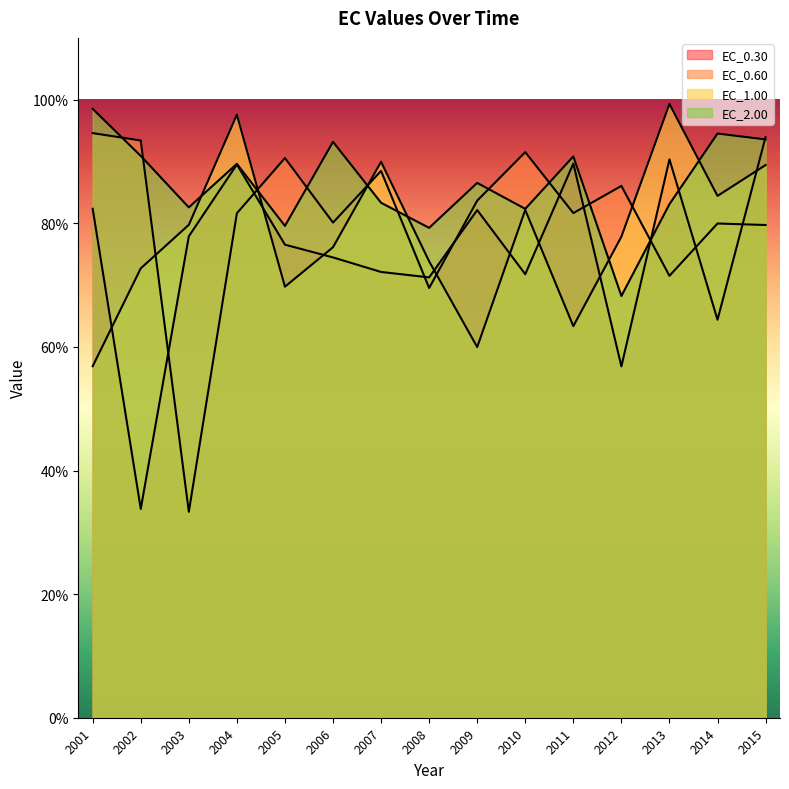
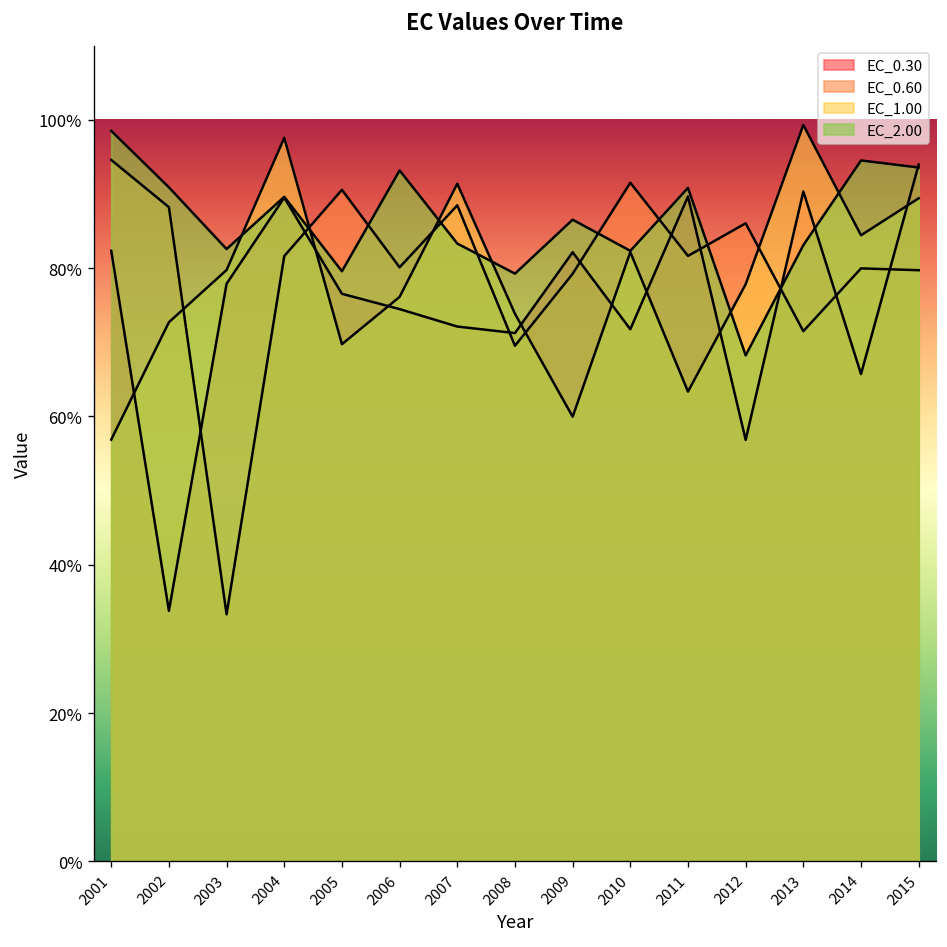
  {
    "EC_0.30": {
      "2001": "82%",
      "2002": "34%",
      "2003": "78%",
      "2005": "77%",
      "2006": "74%",
      "2007": "72%",
      "2008": "71%",
      "2009": "82%",
      "2010": "72%",
      "2011": "90%",
      "2012": "57%",
      "2013": "90%",
-     "2014": "64%"
+     "2014": "66%"
    },
    "EC_0.60": {
      "2001": "95%",
-     "2002": "93%",
+     "2002": "88%",
      "2003": "33%",
      "2004": "82%",
      "2005": "91%",
      "2006": "80%",
      "2007": "88%",
      "2008": "70%",
-     "2009": "84%",
+     "2009": "79%",
      "2010": "92%",
      "2011": "82%",
      "2012": "86%",
      "2013": "72%",
      "2014": "80%",
      "2015": "80%"
    },
    "EC_1.00": {
      "2001": "57%",
      "2002": "73%",
      "2003": "80%",
      "2004": "98%",
      "2005": "70%",
      "2006": "76%",
-     "2007": "90%",
+     "2007": "91%",
      "2008": "74%",
      "2009": "60%",
      "2011": "63%",
      "2012": "78%",
      "2013": "99%",
      "2014": "84%",
      "2015": "89%"
    },
    "EC_2.00": {
      "2001": "99%",
      "2002": "91%",
      "2003": "83%",
      "2005": "80%",
      "2006": "93%",
      "2007": "83%",
      "2008": "79%",
      "2009": "87%",
      "2011": "91%",
      "2012": "68%",
      "2013": "83%",
      "2014": "95%"
    }
  }
